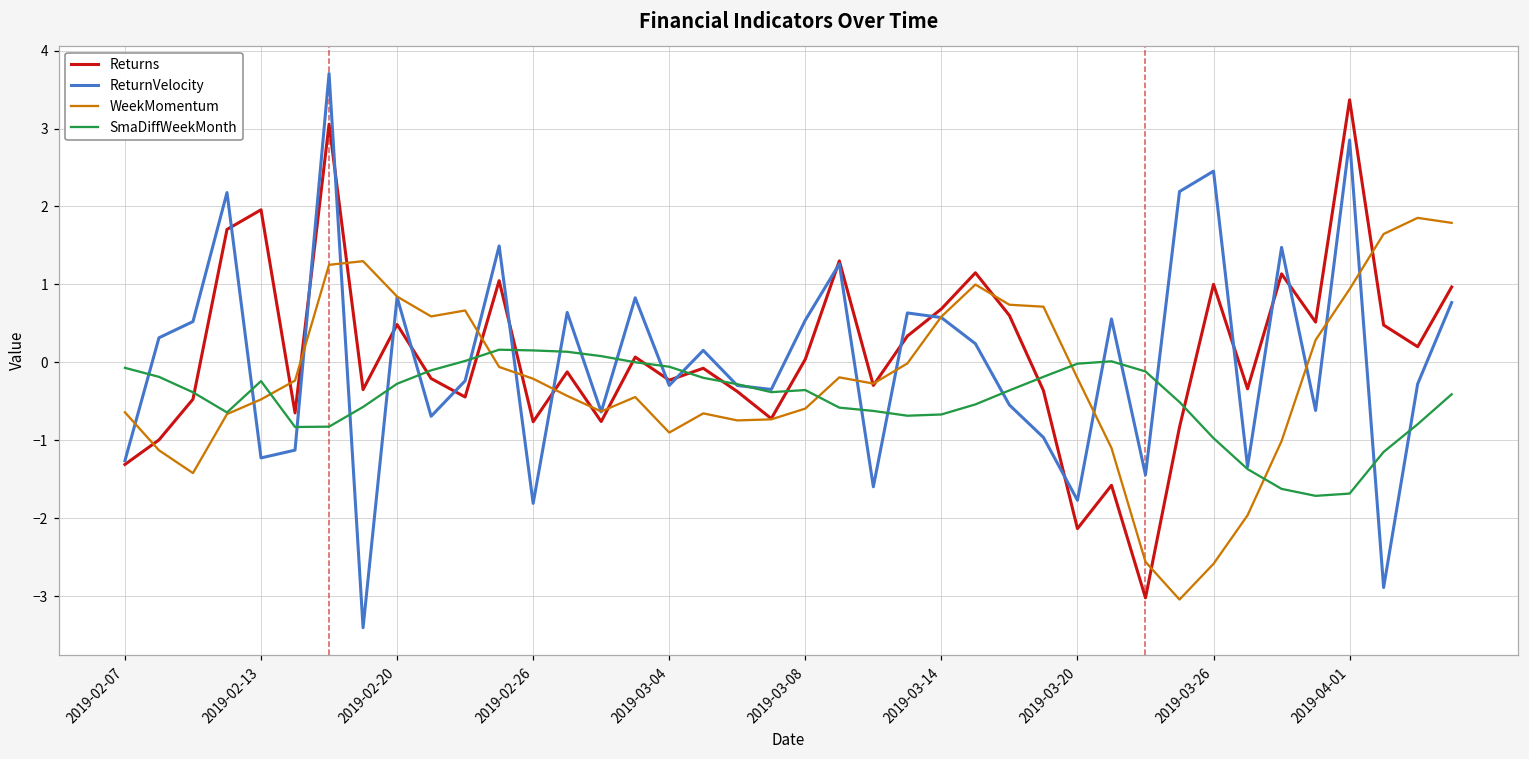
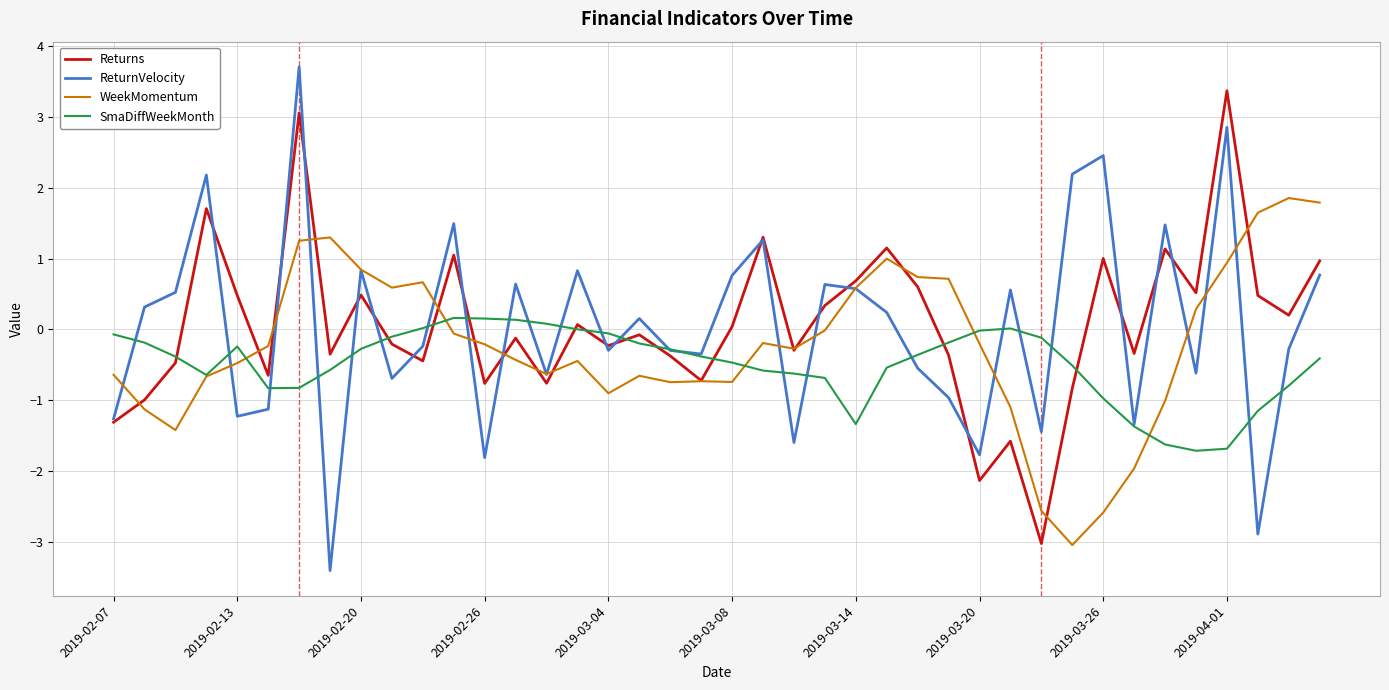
  {
    "Returns": {
      "2019-02-07": -1.3,
-     "2019-02-13": 2.0,
+     "2019-02-13": 0.5,
      "2019-02-20": 0.5,
      "2019-02-26": -0.8,
      "2019-03-04": -0.2,
      "2019-03-08": 0.0,
      "2019-03-14": 0.7,
      "2019-03-20": -2.1,
      "2019-03-26": 1.0,
      "2019-04-01": 3.4
    },
    "ReturnVelocity": {
      "2019-02-07": -1.3,
      "2019-02-13": -1.2,
      "2019-02-26": -1.8,
      "2019-03-04": -0.3,
-     "2019-03-08": 0.5,
+     "2019-03-08": 0.8,
      "2019-03-20": -1.8,
      "2019-03-26": 2.5,
      "2019-04-01": 2.9
    },
    "WeekMomentum": {
      "2019-02-07": -0.6,
      "2019-02-13": -0.5,
      "2019-02-26": -0.2,
      "2019-03-04": -0.9,
-     "2019-03-08": -0.6,
+     "2019-03-08": -0.7,
      "2019-03-20": -0.2,
      "2019-03-26": -2.6,
      "2019-04-01": 0.9
    },
    "SmaDiffWeekMonth": {
      "2019-02-07": -0.1,
      "2019-02-13": -0.2,
      "2019-02-20": -0.3,
      "2019-02-26": 0.2,
      "2019-03-04": -0.1,
-     "2019-03-08": -0.4,
-     "2019-03-14": -0.7,
+     "2019-03-08": -0.5,
+     "2019-03-14": -1.3,
      "2019-03-20": 0.0,
      "2019-03-26": -1.0,
      "2019-04-01": -1.7
    }
  }
